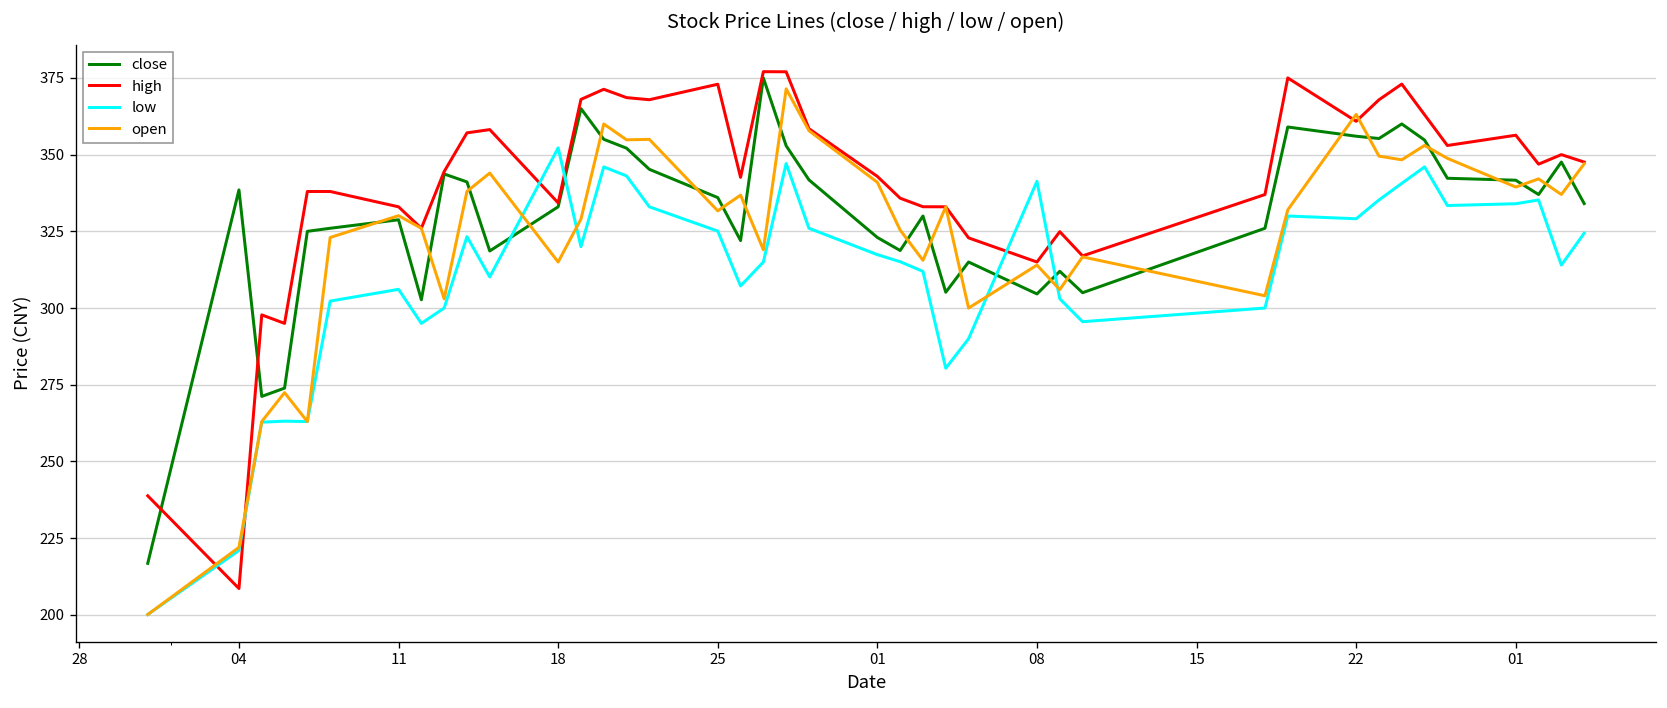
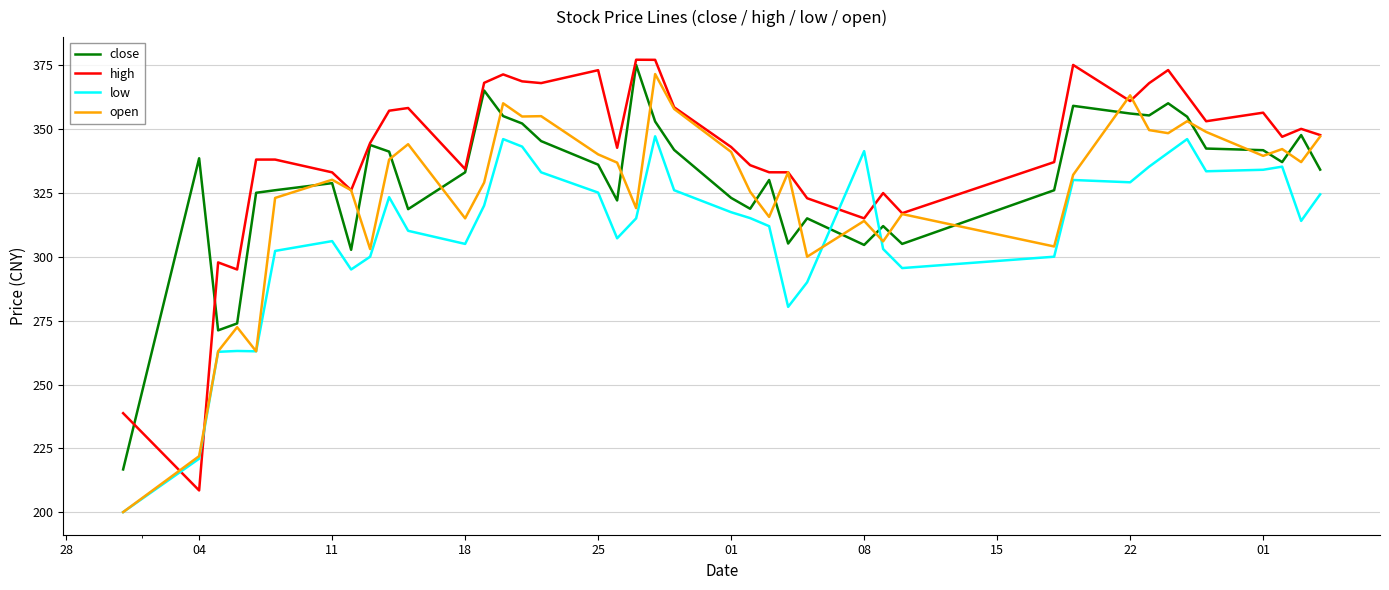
  {
    "close": {
      "04": 339,
      "11": 329,
      "18": 333,
      "25": 336,
      "08": 305,
      "22": 356
    },
    "high": {
      "04": 209,
      "11": 333,
      "18": 334,
      "25": 373,
      "22": 361
    },
    "low": {
      "04": 221,
      "11": 306,
-     "18": 352,
+     "18": 305,
      "25": 325,
      "08": 341,
      "22": 329
    },
    "open": {
      "04": 222,
      "11": 330,
      "18": 315,
-     "25": 332,
+     "25": 340,
      "22": 363
    }
  }
